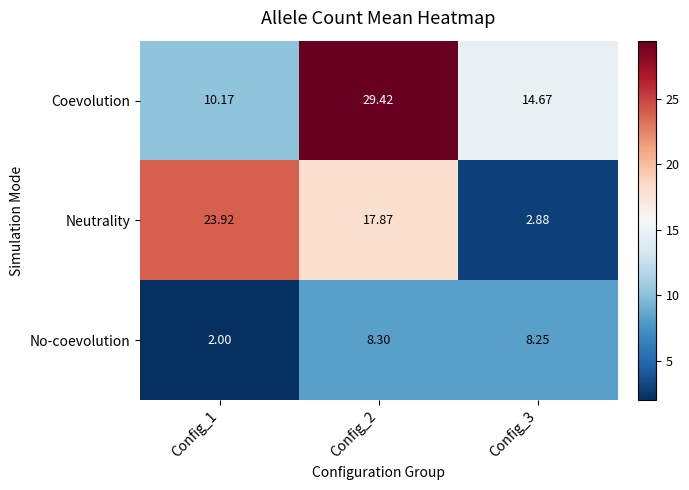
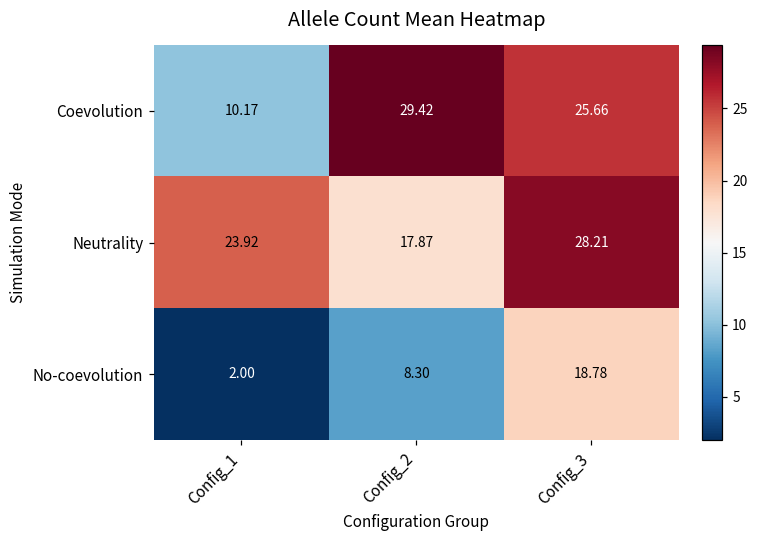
  {
    "Coevolution": {
      "Config_1": 10.17,
      "Config_2": 29.42,
-     "Config_3": 14.67
+     "Config_3": 25.66
    },
    "Neutrality": {
      "Config_1": 23.92,
      "Config_2": 17.87,
-     "Config_3": 2.88
+     "Config_3": 28.21
    },
    "No-coevolution": {
      "Config_1": 2.00,
      "Config_2": 8.30,
-     "Config_3": 8.25
+     "Config_3": 18.78
    }
  }
